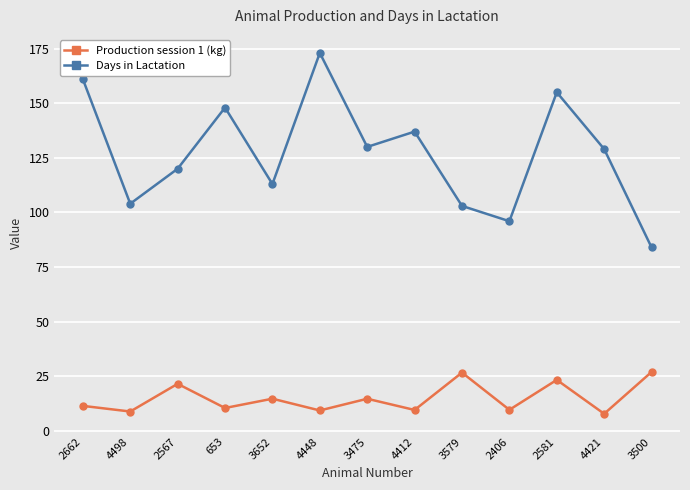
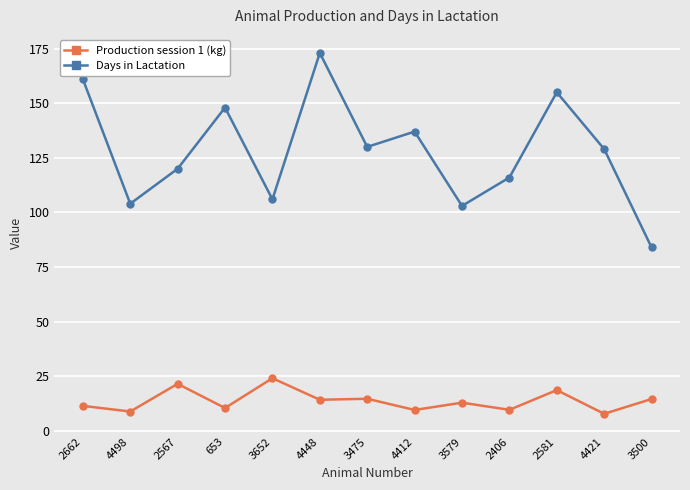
  {
    "Production session 1 (kg)": {
      "2662": 12,
      "4498": 9,
      "2567": 22,
      "653": 11,
-     "3652": 15,
-     "4448": 9,
+     "3652": 24,
+     "4448": 14,
      "3475": 15,
      "4412": 10,
-     "3579": 27,
+     "3579": 13,
      "2406": 10,
-     "2581": 23,
+     "2581": 19,
      "4421": 8,
-     "3500": 27
+     "3500": 15
    },
    "Days in Lactation": {
      "2662": 161,
      "4498": 104,
      "2567": 120,
      "653": 148,
-     "3652": 113,
+     "3652": 106,
      "4448": 173,
      "3475": 130,
      "4412": 137,
      "3579": 103,
-     "2406": 96,
+     "2406": 116,
      "2581": 155,
      "4421": 129,
      "3500": 84
    }
  }
